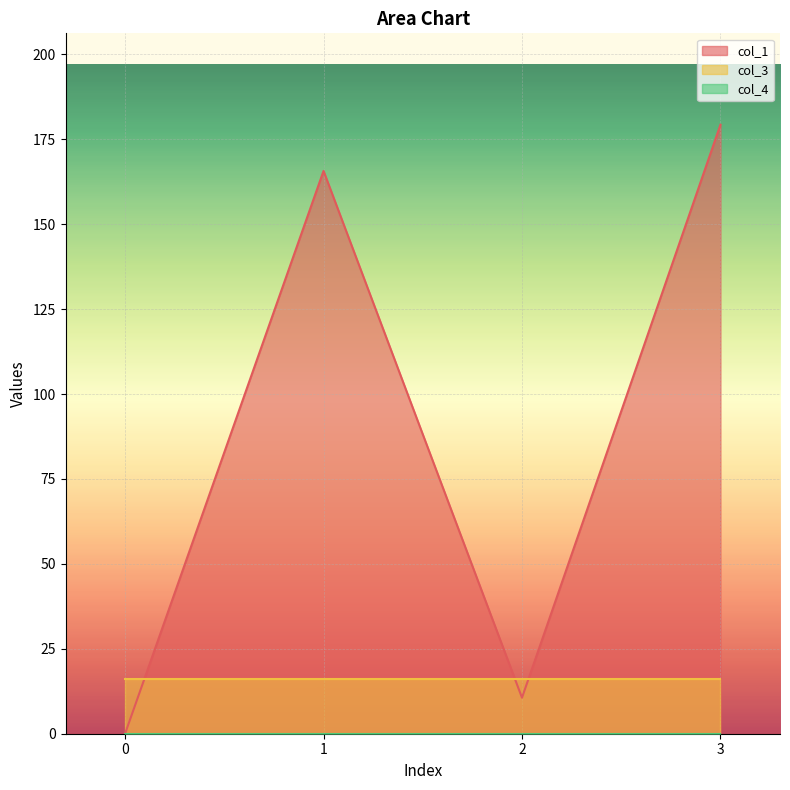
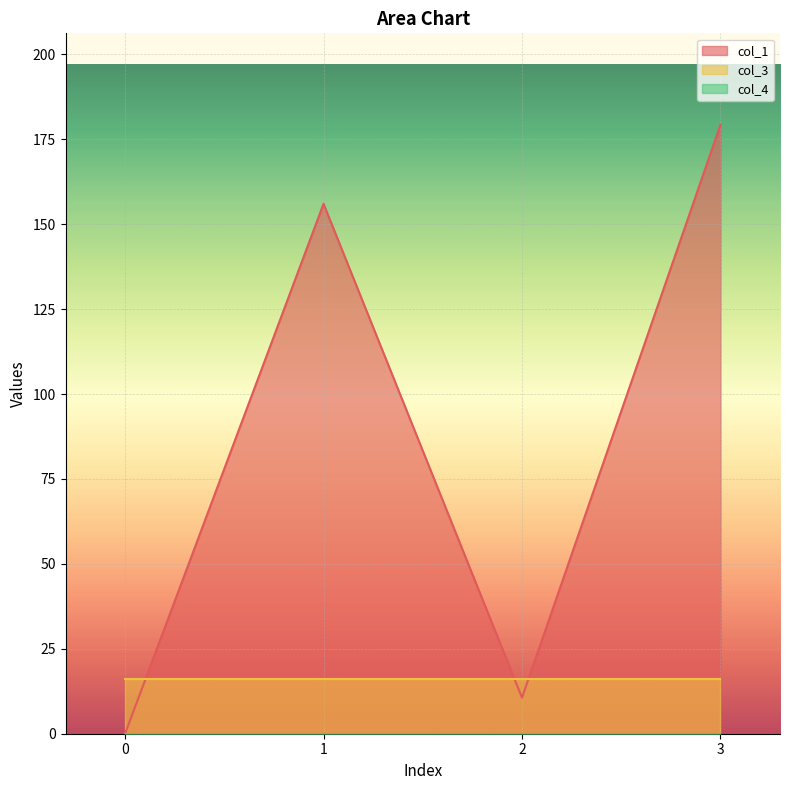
  {
    "col_1": {
-     "1": 166,
+     "1": 156,
      "2": 11,
      "3": 179
    },
    "col_3": {
      "0": 16,
      "1": 16,
      "2": 16,
      "3": 16
    },
    "col_4": {
      "1": 0,
      "2": 0,
      "3": 0
    }
  }
